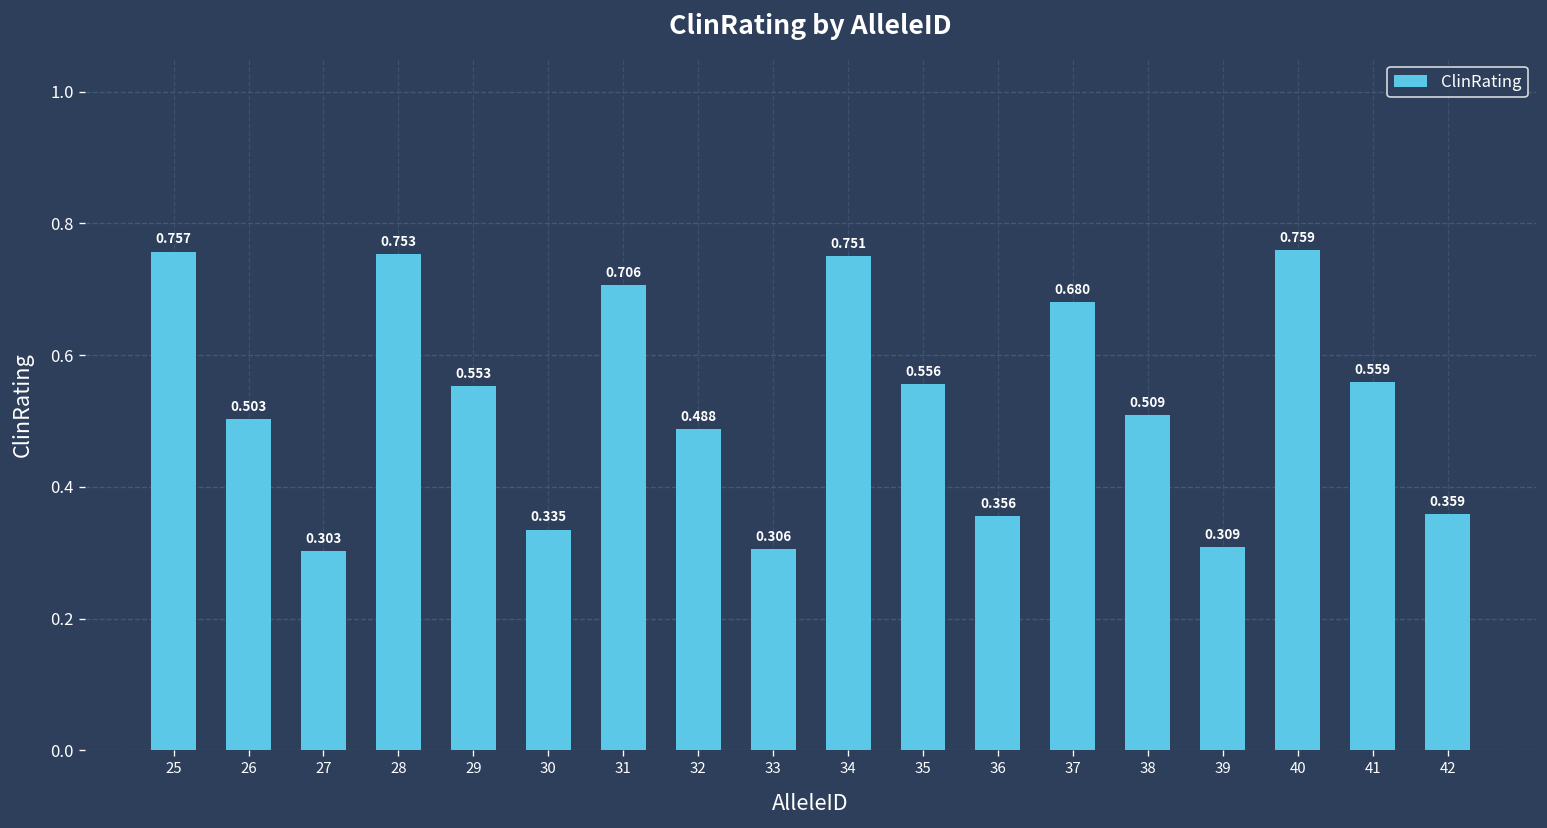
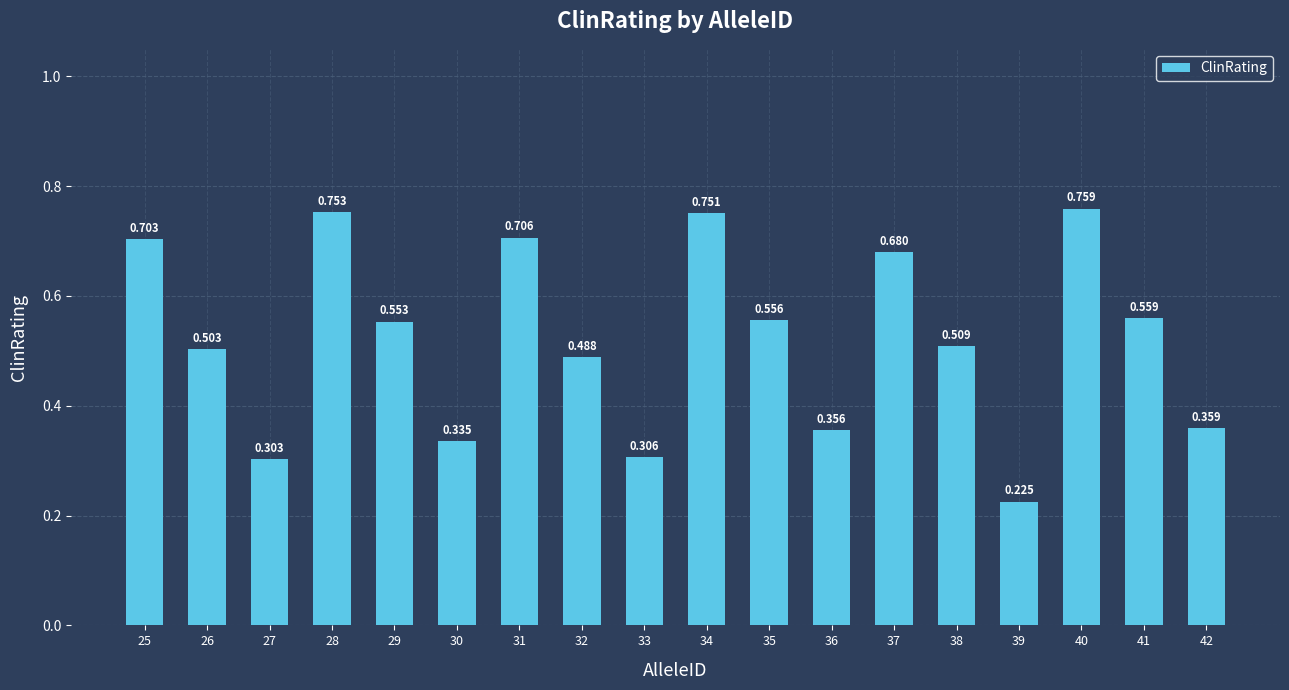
  {
-   "25": 0.757,
+   "25": 0.703,
    "26": 0.503,
    "27": 0.303,
    "28": 0.753,
    "29": 0.553,
    "30": 0.335,
    "31": 0.706,
    "32": 0.488,
    "33": 0.306,
    "34": 0.751,
    "35": 0.556,
    "36": 0.356,
    "37": 0.680,
    "38": 0.509,
-   "39": 0.309,
+   "39": 0.225,
    "40": 0.759,
    "41": 0.559,
    "42": 0.359
  }
